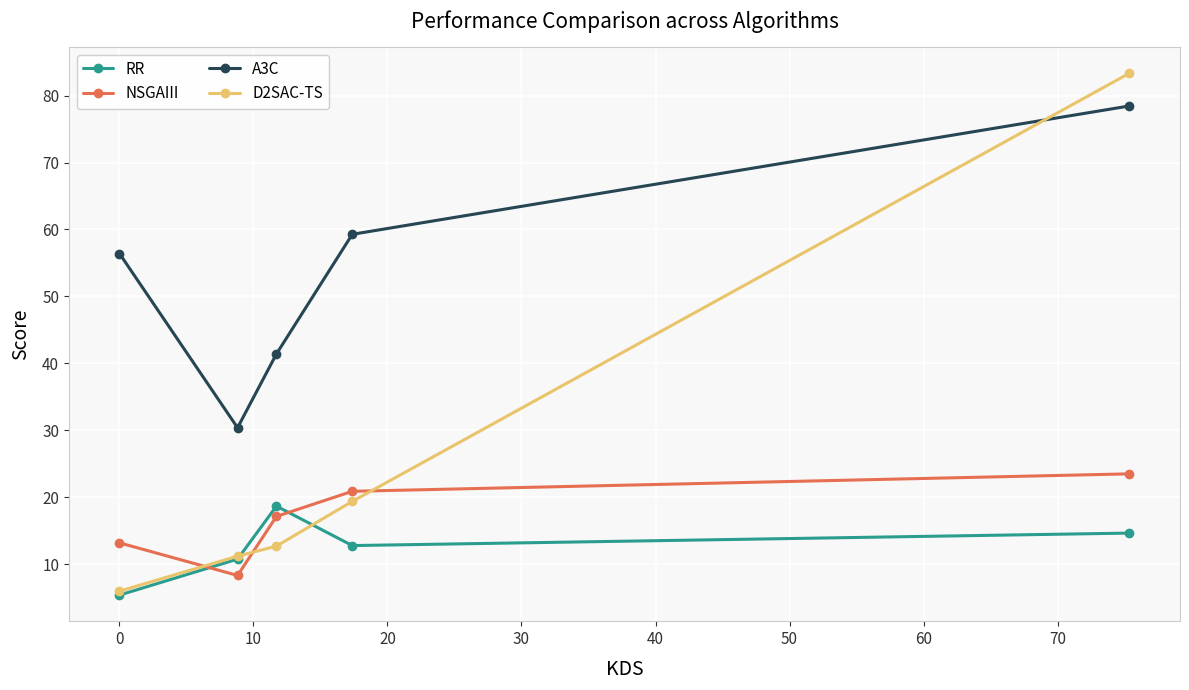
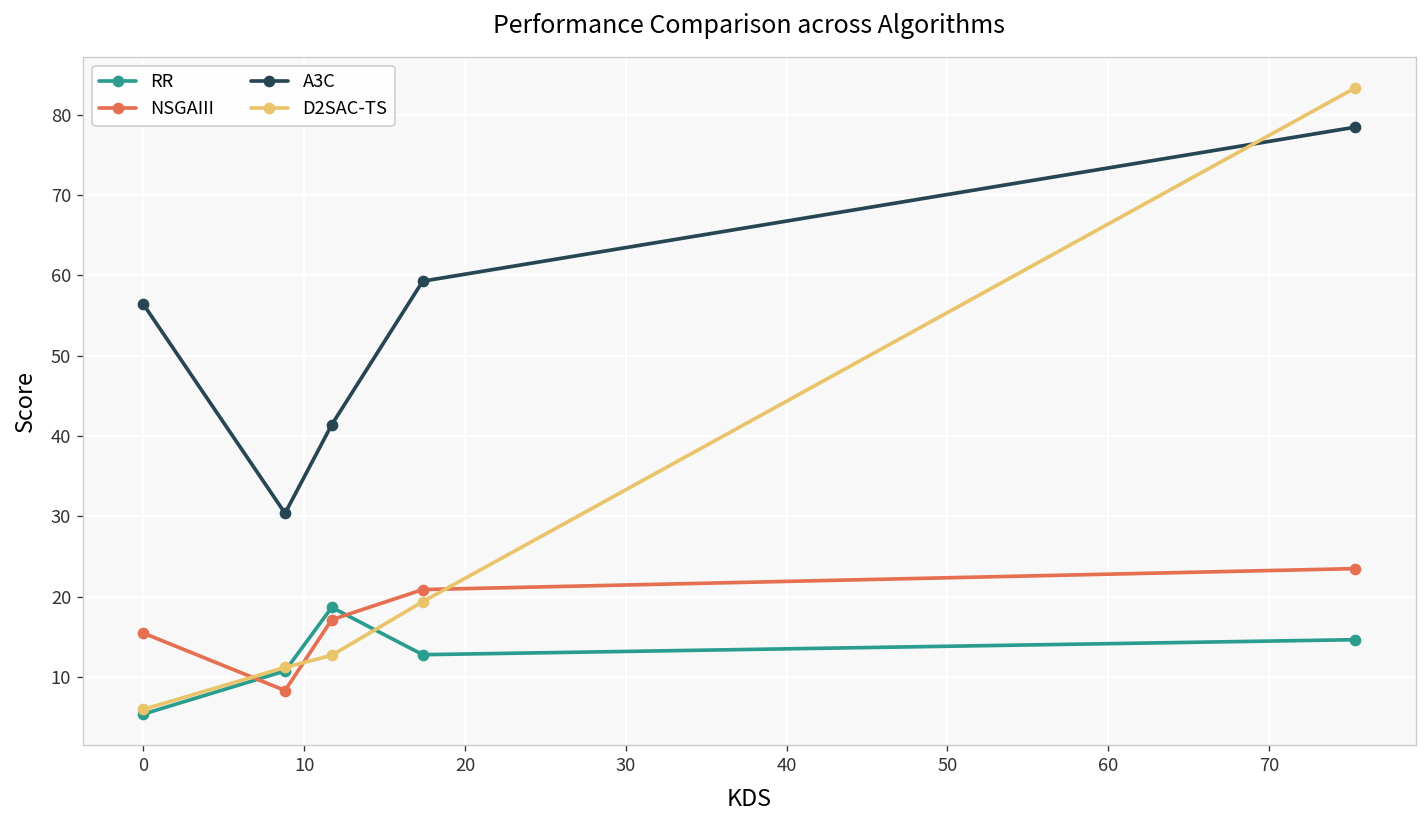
  {
    "RR": {
      "0": 5
    },
    "NSGAIII": {
-     "0": 13
+     "0": 15
    },
    "A3C": {
      "0": 56
    },
    "D2SAC-TS": {
      "0": 6
    }
  }
